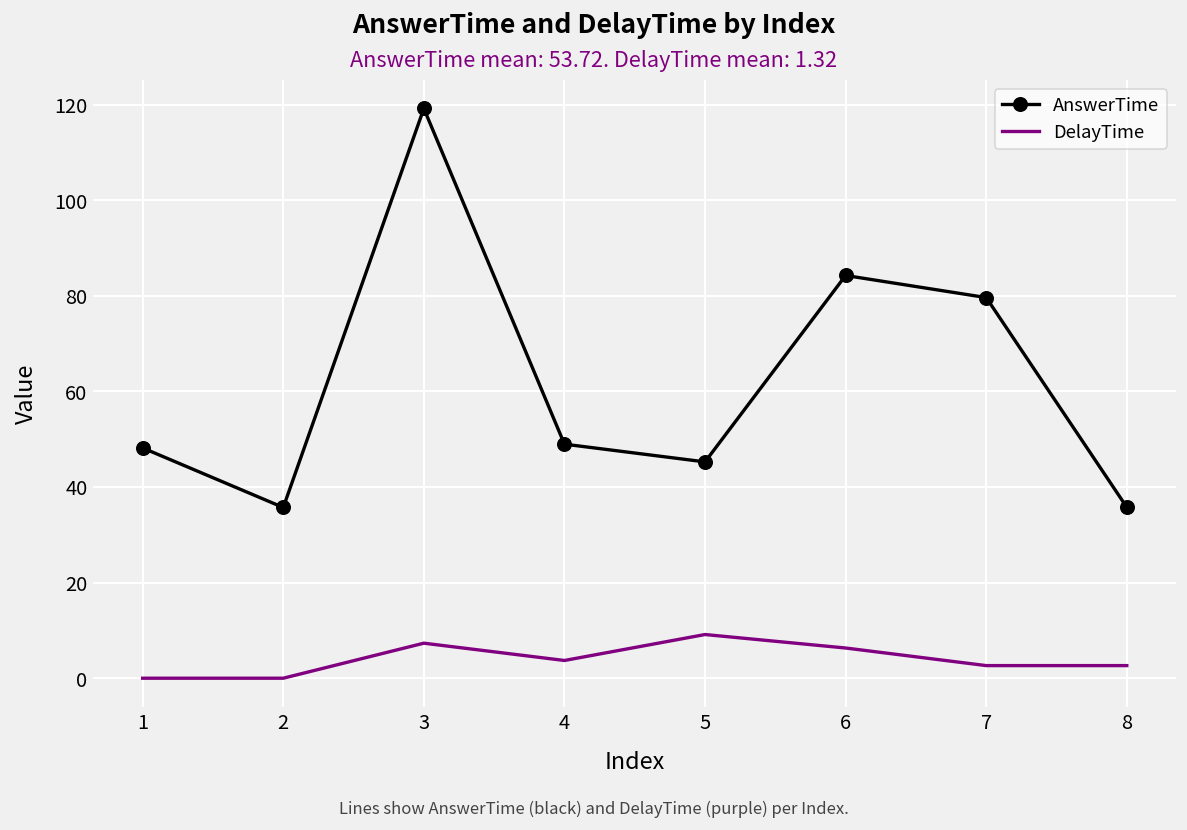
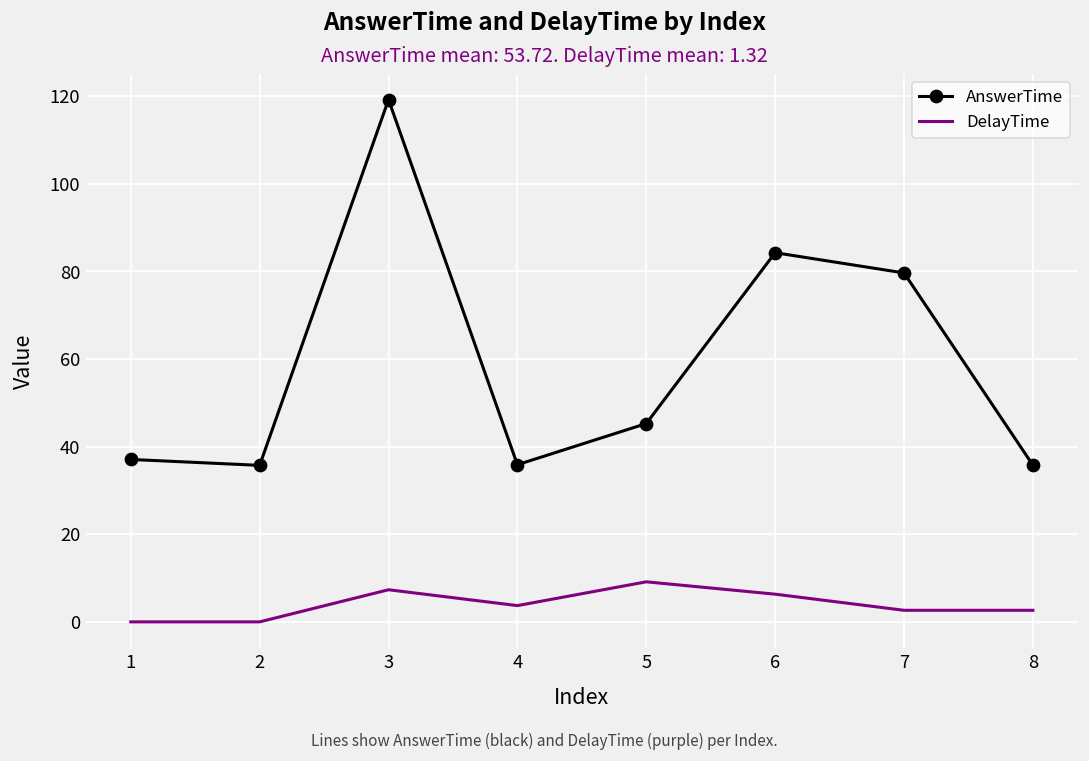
  {
    "AnswerTime": {
-     "1": 48,
+     "1": 37,
      "2": 36,
      "3": 119,
-     "4": 49,
+     "4": 36,
      "5": 45,
      "6": 84,
      "7": 80,
      "8": 36
    },
    "DelayTime": {
      "1": 0,
      "2": 0,
      "3": 7,
      "4": 4,
      "5": 9,
      "6": 6,
      "7": 3,
      "8": 3
    }
  }
